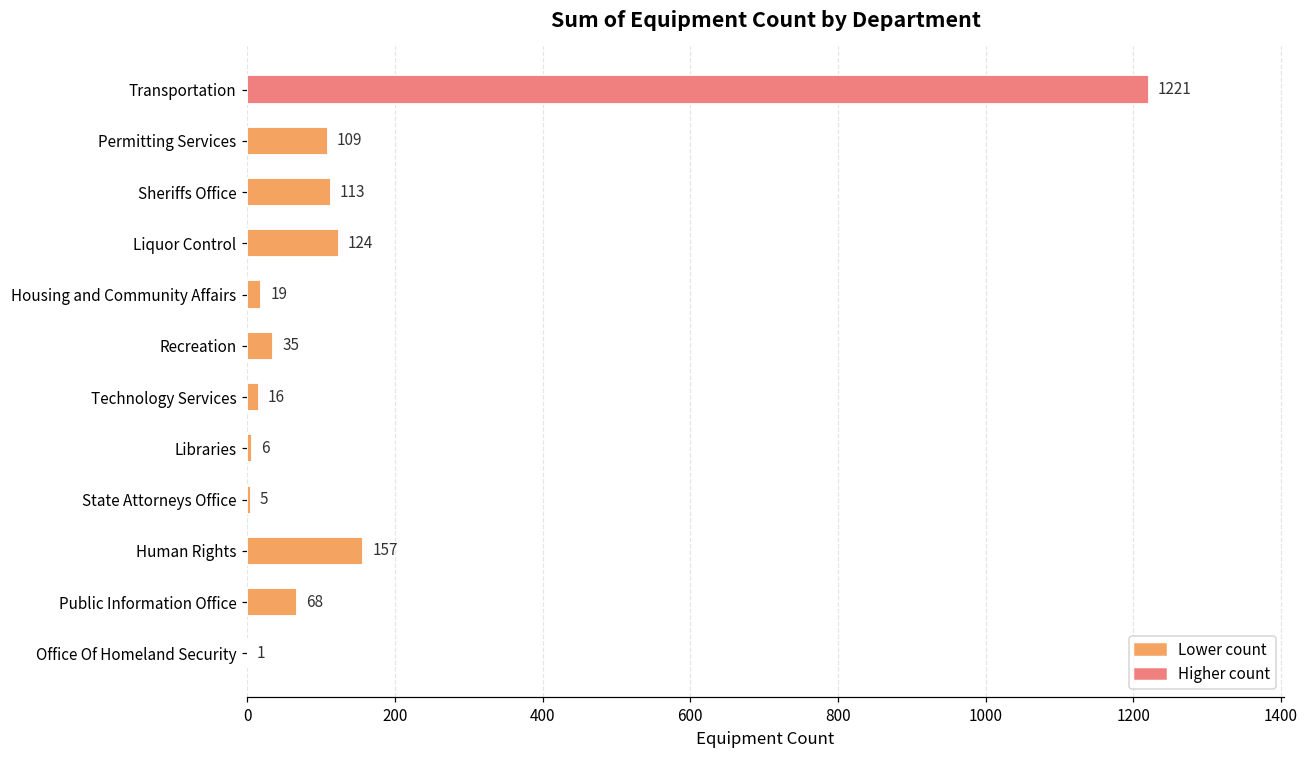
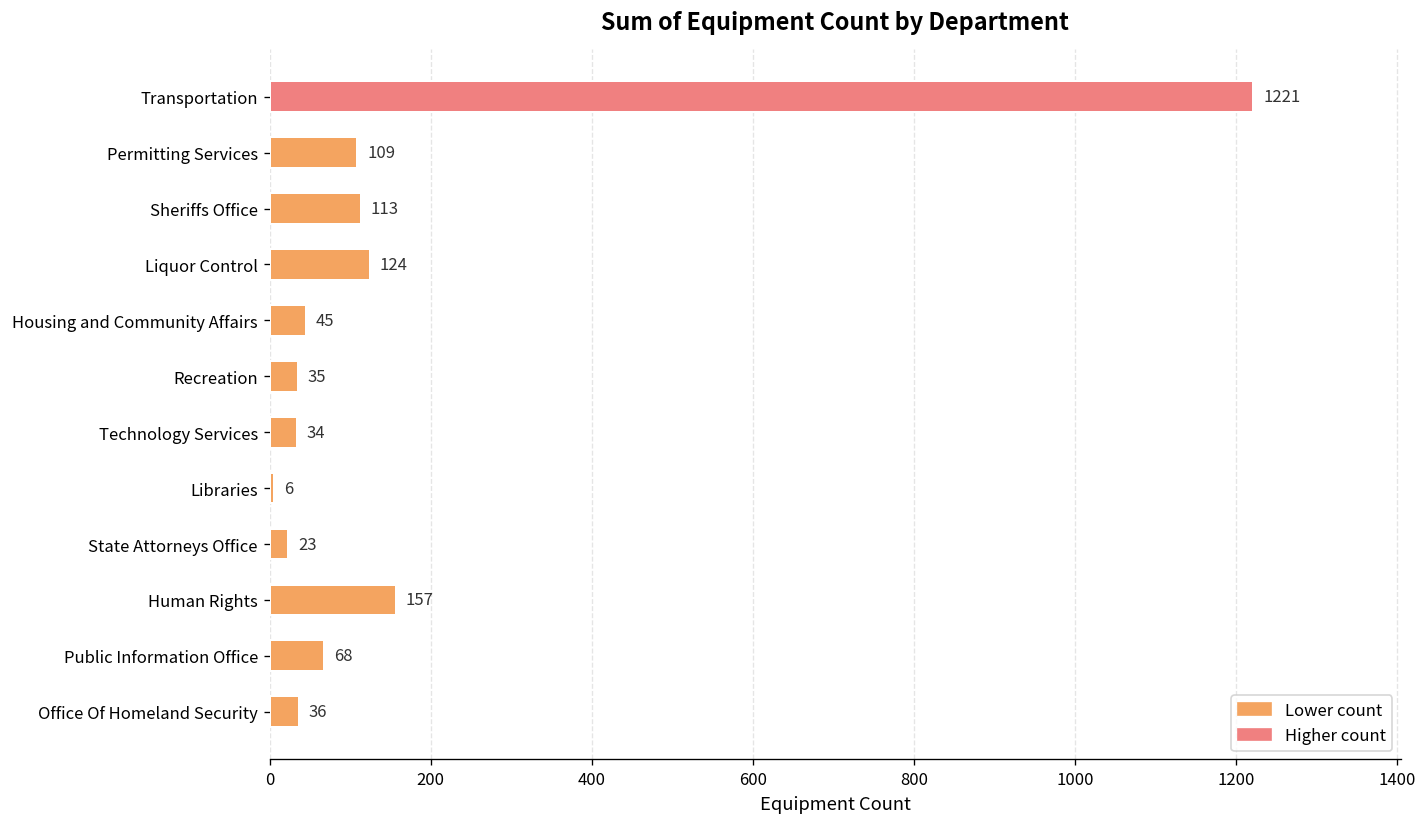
  {
    "Transportation": 1221,
    "Permitting Services": 109,
    "Sheriffs Office": 113,
    "Liquor Control": 124,
-   "Housing and Community Affairs": 19,
+   "Housing and Community Affairs": 45,
    "Recreation": 35,
-   "Technology Services": 16,
+   "Technology Services": 34,
    "Libraries": 6,
-   "State Attorneys Office": 5,
+   "State Attorneys Office": 23,
    "Human Rights": 157,
    "Public Information Office": 68,
-   "Office Of Homeland Security": 1
+   "Office Of Homeland Security": 36
  }
